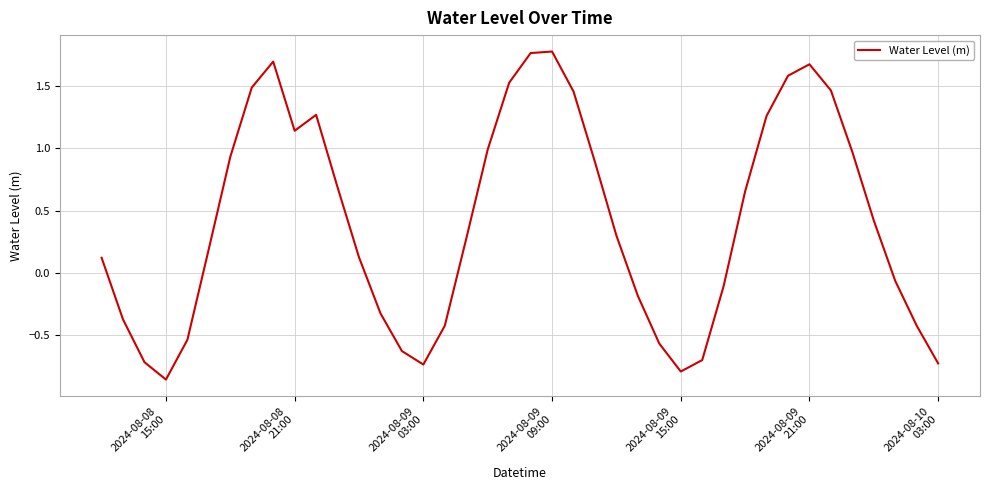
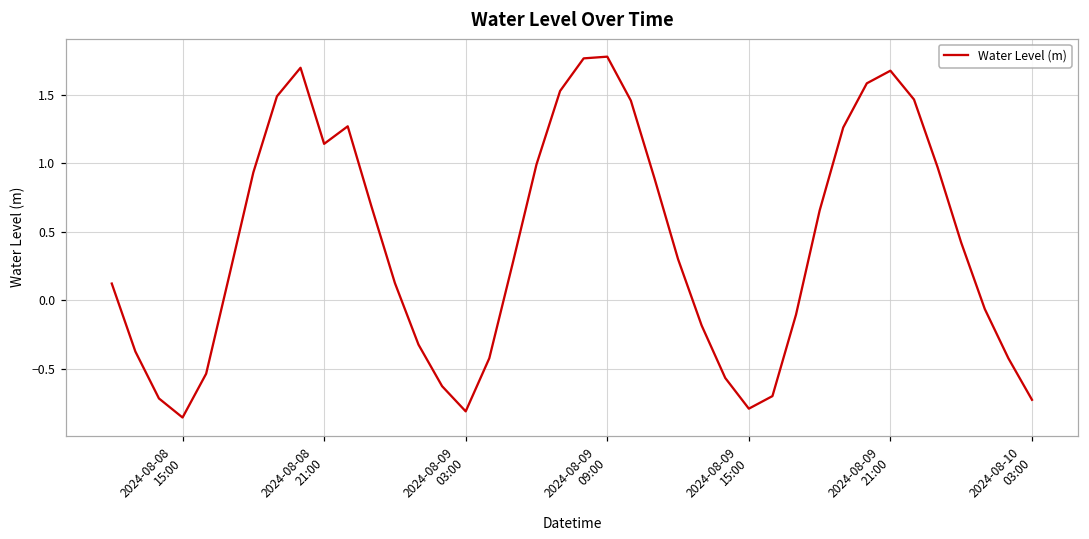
  {
    "2024-08-08 15:00": -0.86,
    "2024-08-08 21:00": 1.14,
-   "2024-08-09 03:00": -0.74,
+   "2024-08-09 03:00": -0.81,
    "2024-08-09 09:00": 1.78,
    "2024-08-09 15:00": -0.79,
    "2024-08-09 21:00": 1.68,
    "2024-08-10 03:00": -0.73
  }
